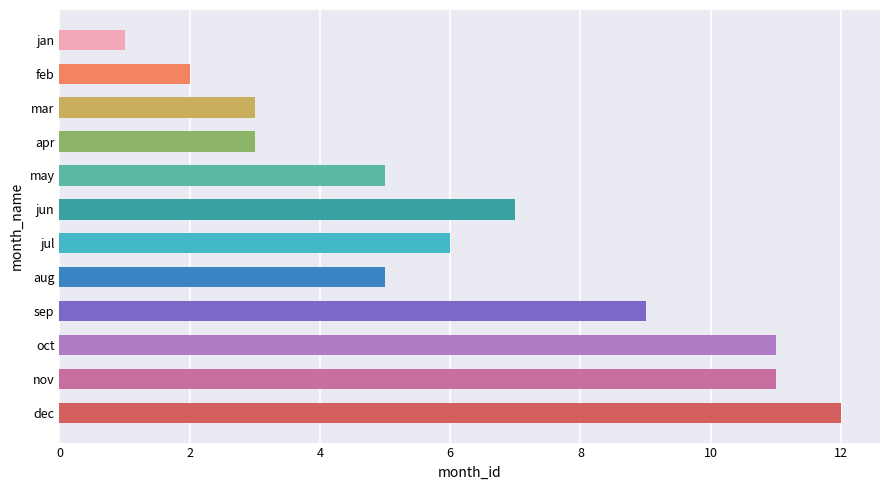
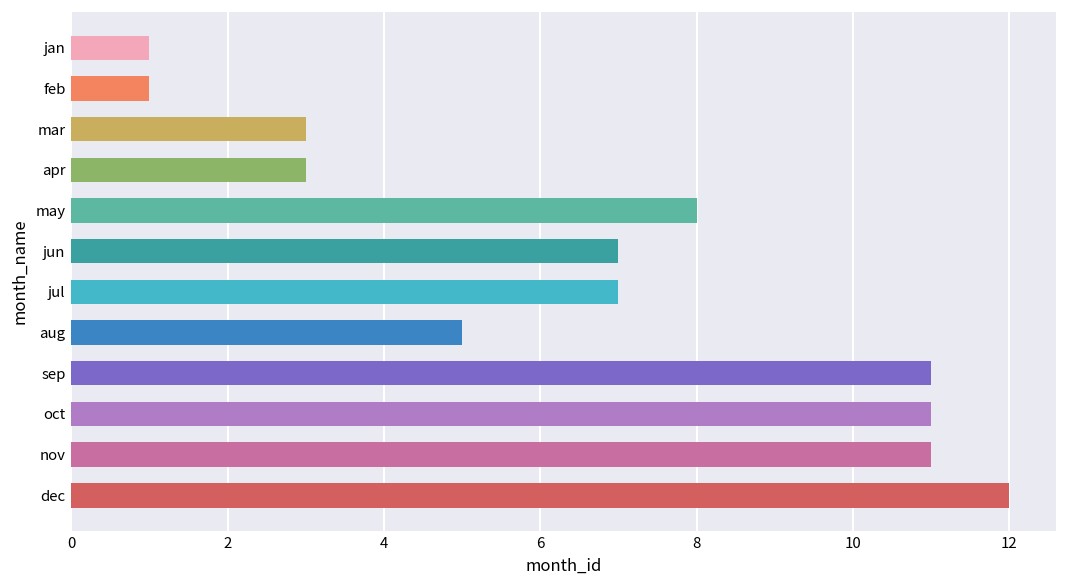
  {
    "jan": 1,
-   "feb": 2,
+   "feb": 1,
    "mar": 3,
    "apr": 3,
-   "may": 5,
+   "may": 8,
    "jun": 7,
-   "jul": 6,
+   "jul": 7,
    "aug": 5,
-   "sep": 9,
+   "sep": 11,
    "oct": 11,
    "nov": 11,
    "dec": 12
  }
